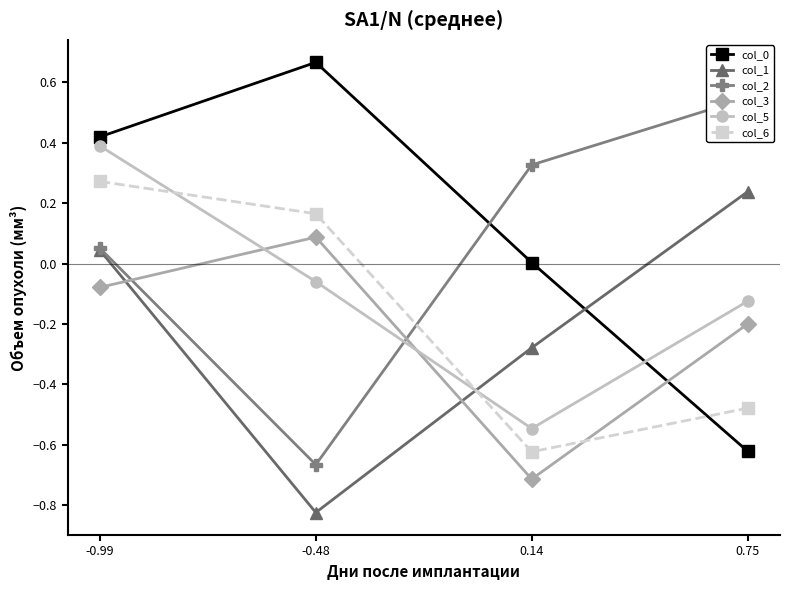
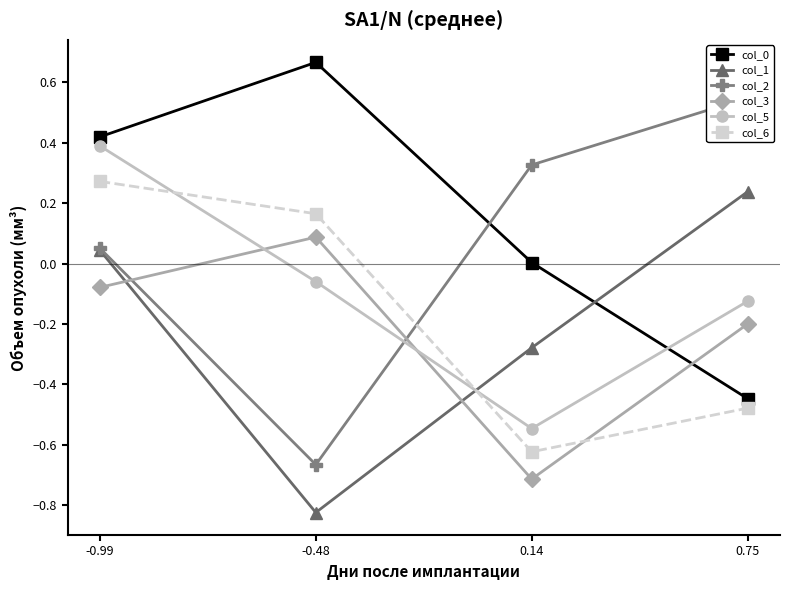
  {
    "col_0": {
      "-0.99": 0.42,
      "-0.48": 0.67,
      "0.14": 0.00,
-     "0.75": -0.62
+     "0.75": -0.45
    }
  }
